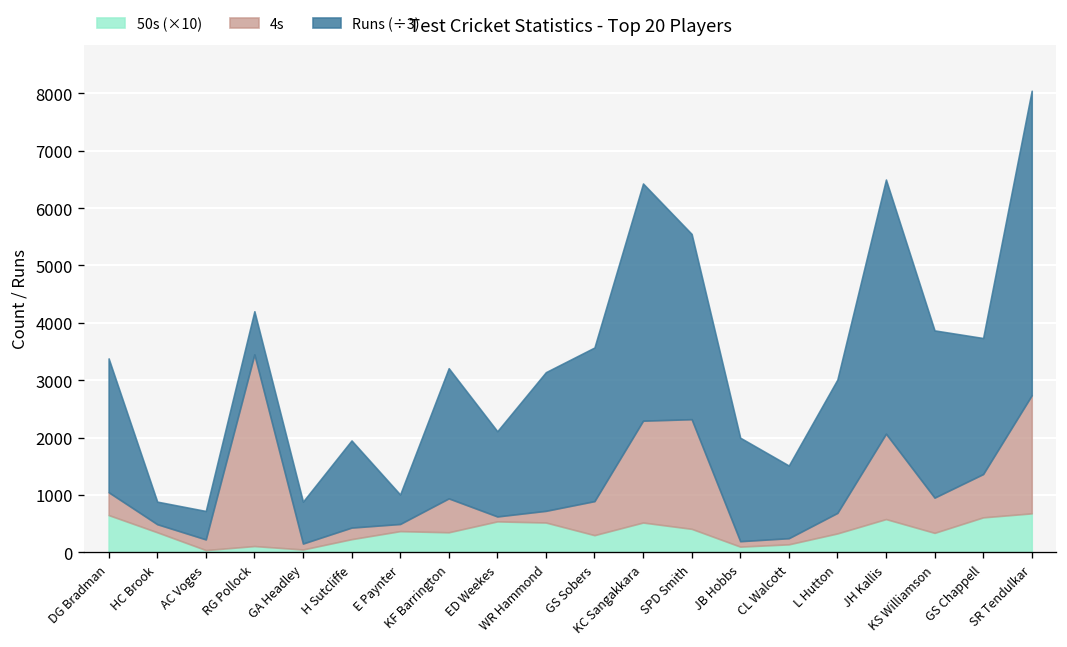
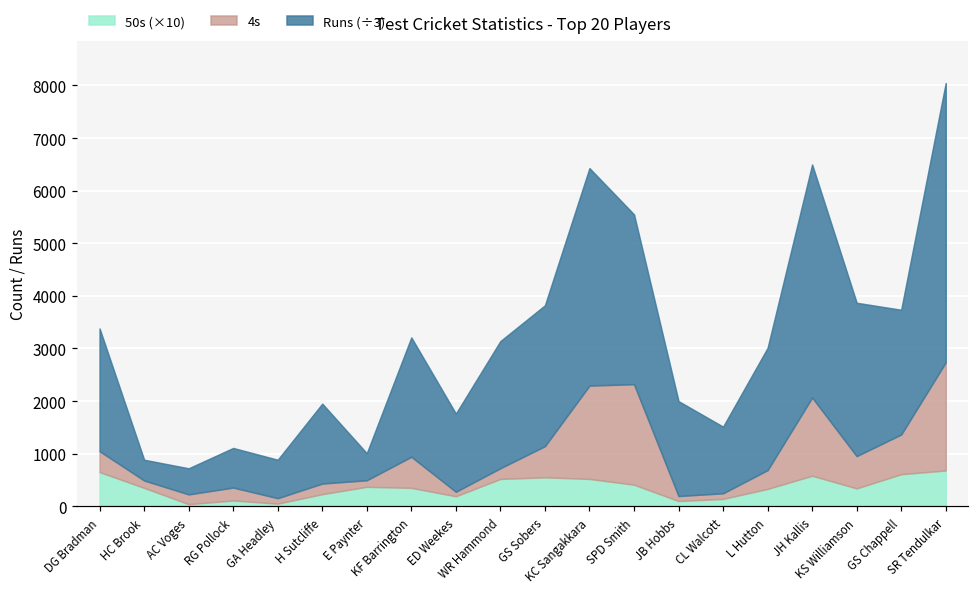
  {
    "50s (×10)": {
      "DG Bradman": 700,
      "HC Brook": 400,
      "RG Pollock": 100,
      "H Sutcliffe": 200,
      "E Paynter": 400,
      "KF Barrington": 400,
-     "ED Weekes": 500,
+     "ED Weekes": 200,
      "WR Hammond": 500,
-     "GS Sobers": 300,
+     "GS Sobers": 600,
      "KC Sangakkara": 500,
      "SPD Smith": 400,
      "JB Hobbs": 100,
      "CL Walcott": 100,
      "L Hutton": 300,
      "JH Kallis": 600,
      "KS Williamson": 300,
      "GS Chappell": 600,
      "SR Tendulkar": 700
    },
    "4s": {
      "DG Bradman": 400,
      "HC Brook": 100,
      "AC Voges": 200,
-     "RG Pollock": 3300,
+     "RG Pollock": 200,
      "GA Headley": 100,
      "H Sutcliffe": 200,
      "E Paynter": 100,
      "KF Barrington": 600,
      "ED Weekes": 100,
      "WR Hammond": 200,
      "GS Sobers": 600,
      "KC Sangakkara": 1800,
      "SPD Smith": 1900,
      "JB Hobbs": 100,
      "CL Walcott": 100,
      "L Hutton": 400,
      "JH Kallis": 1500,
      "KS Williamson": 600,
      "GS Chappell": 800,
      "SR Tendulkar": 2100
    },
    "Runs (÷3)": {
      "DG Bradman": 2300,
      "HC Brook": 400,
      "AC Voges": 500,
      "RG Pollock": 800,
      "GA Headley": 700,
      "H Sutcliffe": 1500,
      "E Paynter": 500,
      "KF Barrington": 2300,
      "ED Weekes": 1500,
      "WR Hammond": 2400,
      "GS Sobers": 2700,
      "KC Sangakkara": 4100,
      "SPD Smith": 3200,
      "JB Hobbs": 1800,
      "CL Walcott": 1300,
      "L Hutton": 2300,
      "JH Kallis": 4400,
      "KS Williamson": 2900,
      "GS Chappell": 2400,
      "SR Tendulkar": 5300
    }
  }
